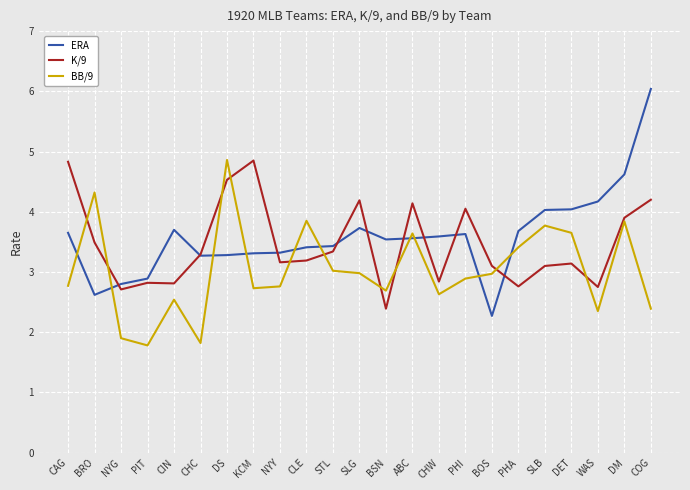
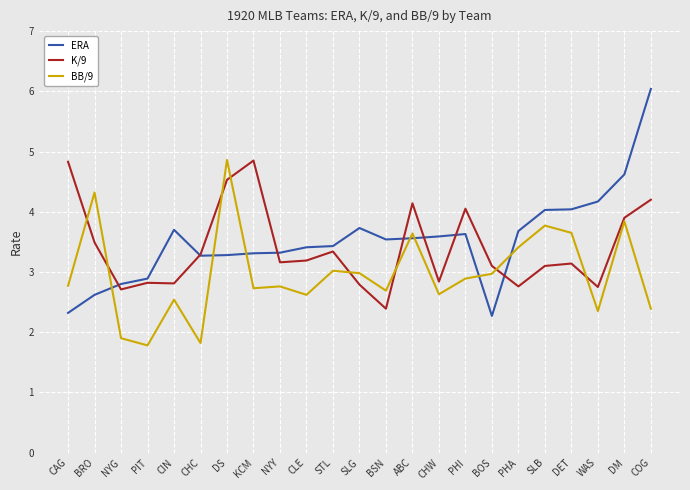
  {
    "ERA": {
-     "CAG": 3.7,
+     "CAG": 2.3,
      "BRO": 2.6,
      "NYG": 2.8,
      "PIT": 2.9,
      "CIN": 3.7,
      "DS": 3.3,
      "KCM": 3.3,
      "NYY": 3.3,
      "CLE": 3.4,
      "STL": 3.4,
      "SLG": 3.7,
      "BSN": 3.5,
      "ABC": 3.6,
      "CHW": 3.6,
      "PHI": 3.6,
      "BOS": 2.3,
      "PHA": 3.7,
      "SLB": 4.0,
      "DET": 4.0,
      "WAS": 4.2,
      "DM": 4.6,
      "COG": 6.0
    },
    "K/9": {
      "CAG": 4.8,
      "BRO": 3.5,
      "NYG": 2.7,
      "PIT": 2.8,
      "CIN": 2.8,
      "DS": 4.5,
      "KCM": 4.9,
      "NYY": 3.2,
      "CLE": 3.2,
      "STL": 3.3,
-     "SLG": 4.2,
+     "SLG": 2.8,
      "BSN": 2.4,
      "ABC": 4.1,
      "CHW": 2.8,
      "PHI": 4.1,
      "BOS": 3.1,
      "PHA": 2.8,
      "SLB": 3.1,
      "DET": 3.1,
      "WAS": 2.8,
      "DM": 3.9,
      "COG": 4.2
    },
    "BB/9": {
      "CAG": 2.8,
      "BRO": 4.3,
      "NYG": 1.9,
      "PIT": 1.8,
      "CIN": 2.5,
      "CHC": 1.8,
      "DS": 4.9,
      "KCM": 2.7,
      "NYY": 2.8,
-     "CLE": 3.9,
+     "CLE": 2.6,
      "STL": 3.0,
      "SLG": 3.0,
      "BSN": 2.7,
      "ABC": 3.6,
      "CHW": 2.6,
      "PHI": 2.9,
      "BOS": 3.0,
      "PHA": 3.4,
      "SLB": 3.8,
      "DET": 3.7,
      "WAS": 2.4,
      "DM": 3.8,
      "COG": 2.4
    }
  }
